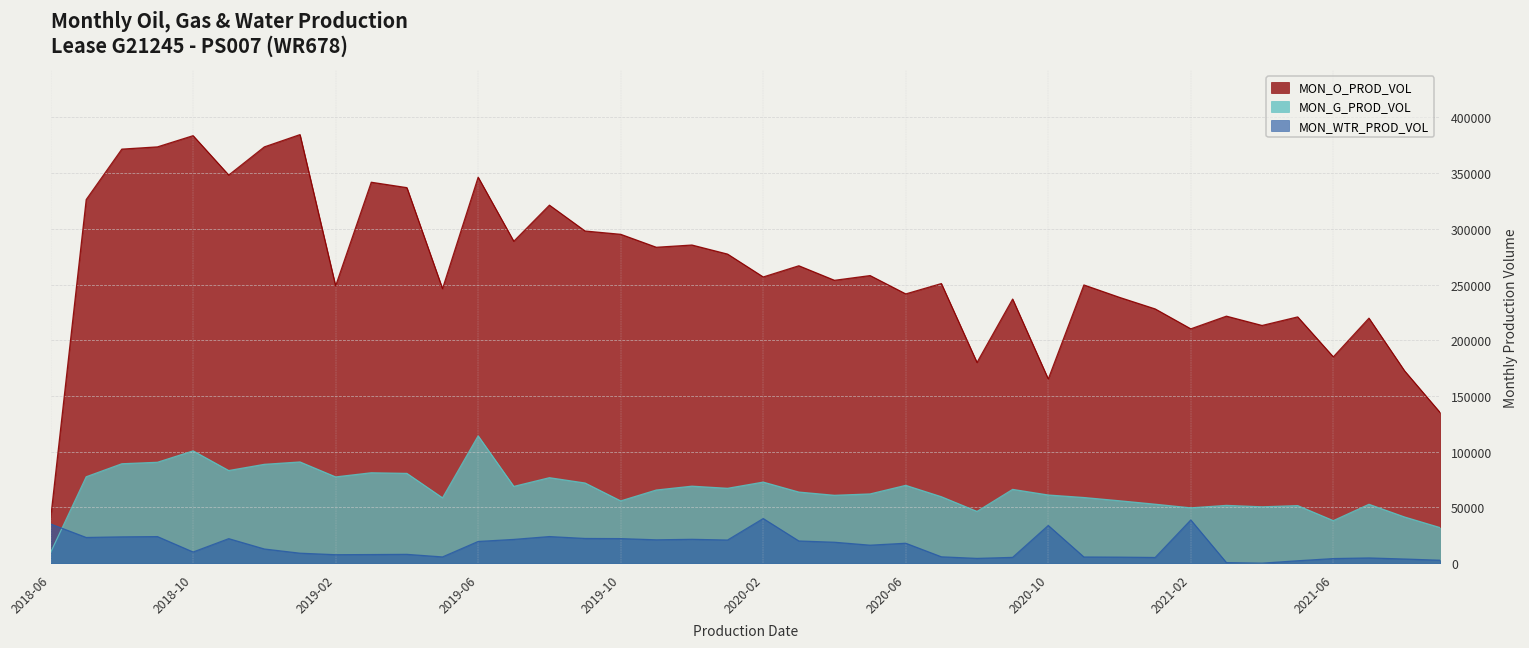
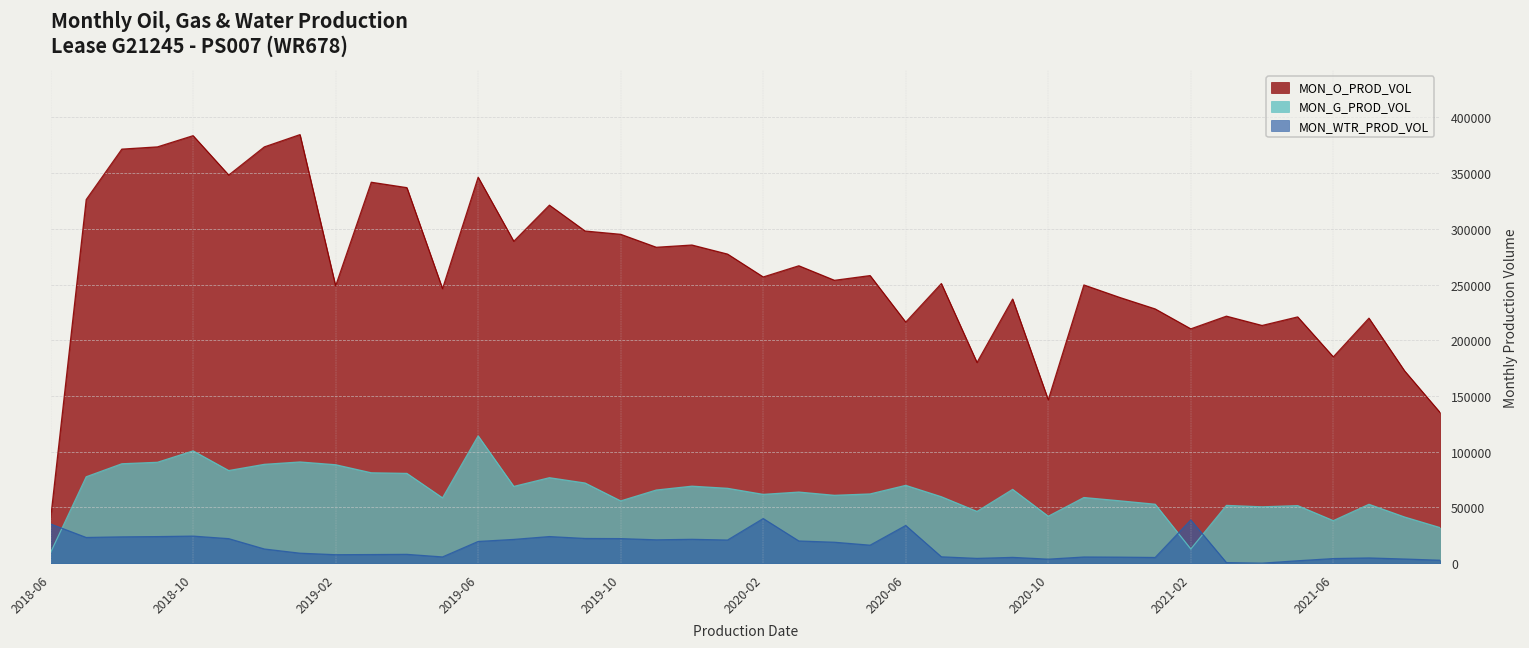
  {
    "MON_O_PROD_VOL": {
      "2018-06": 40000,
      "2018-10": 384000,
      "2019-02": 249000,
      "2019-06": 346000,
      "2019-10": 295000,
      "2020-02": 257000,
-     "2020-06": 242000,
-     "2020-10": 165000,
+     "2020-06": 216000,
+     "2020-10": 147000,
      "2021-02": 210000,
      "2021-06": 185000
    },
    "MON_G_PROD_VOL": {
      "2018-06": 10000,
      "2018-10": 101000,
-     "2019-02": 77000,
+     "2019-02": 88000,
      "2019-06": 114000,
      "2019-10": 56000,
-     "2020-02": 73000,
+     "2020-02": 62000,
      "2020-06": 70000,
-     "2020-10": 61000,
-     "2021-02": 50000,
+     "2020-10": 42000,
+     "2021-02": 13000,
      "2021-06": 38000
    },
    "MON_WTR_PROD_VOL": {
      "2018-06": 35000,
-     "2018-10": 10000,
+     "2018-10": 24000,
      "2019-02": 8000,
      "2019-06": 19000,
      "2019-10": 22000,
      "2020-02": 40000,
-     "2020-06": 18000,
-     "2020-10": 34000,
+     "2020-06": 34000,
+     "2020-10": 4000,
      "2021-02": 39000,
      "2021-06": 4000
    }
  }
